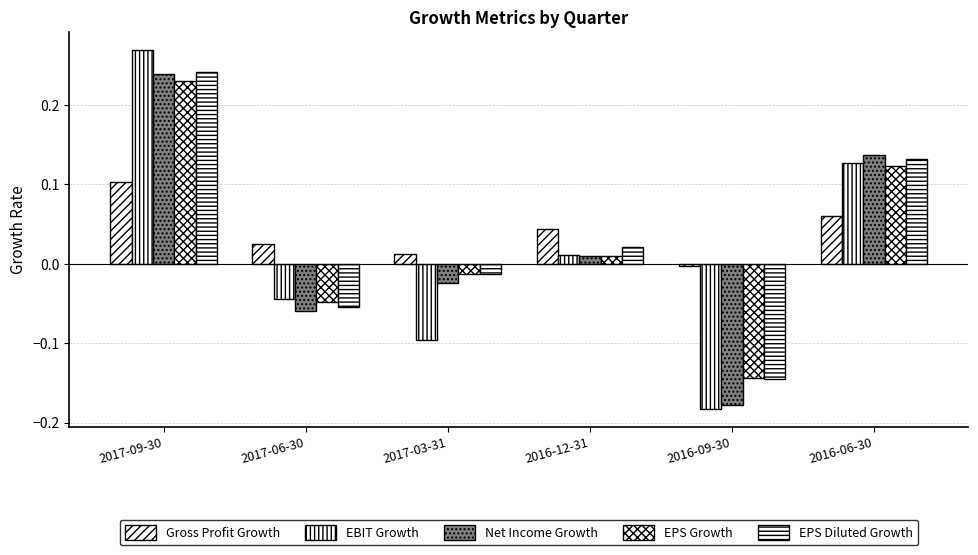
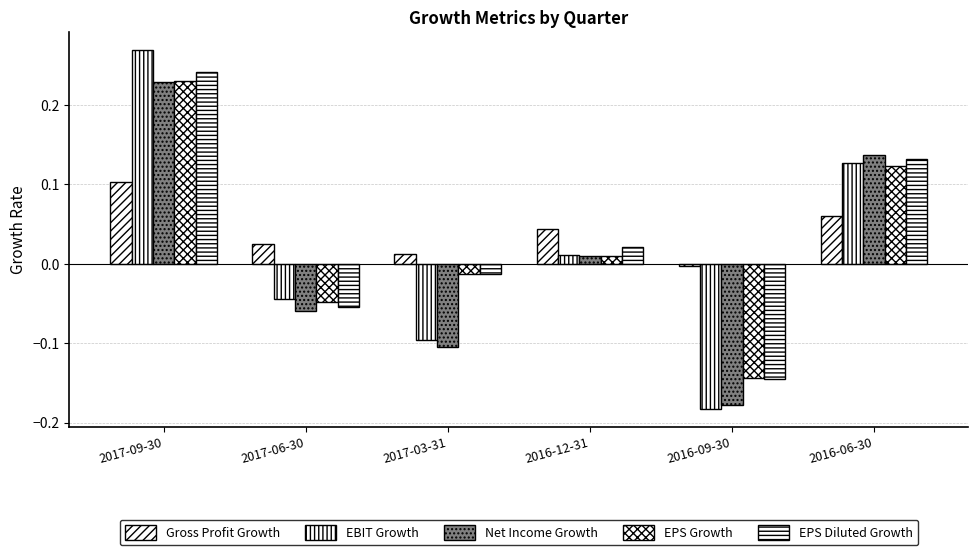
  {
    "Net Income Growth": {
-     "2017-09-30": 0.24,
+     "2017-09-30": 0.23,
      "2017-06-30": -0.06,
-     "2017-03-31": -0.02,
+     "2017-03-31": -0.10,
      "2016-12-31": 0.01,
      "2016-09-30": -0.18,
      "2016-06-30": 0.14
    }
  }
